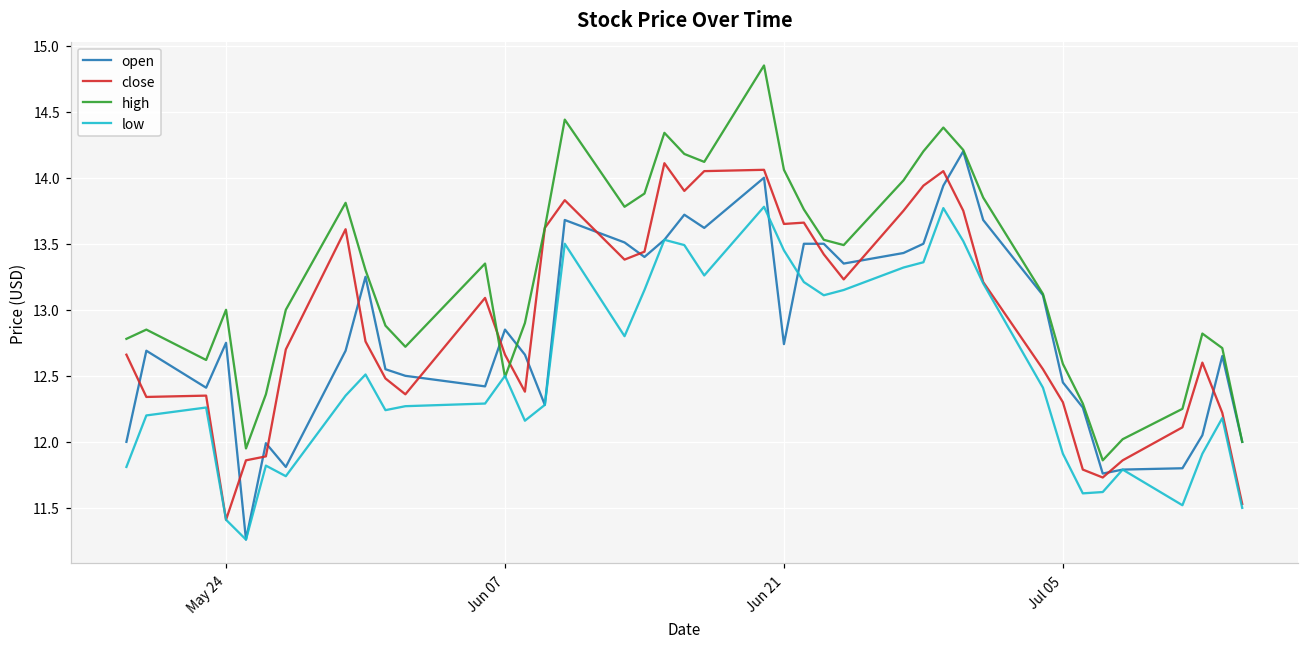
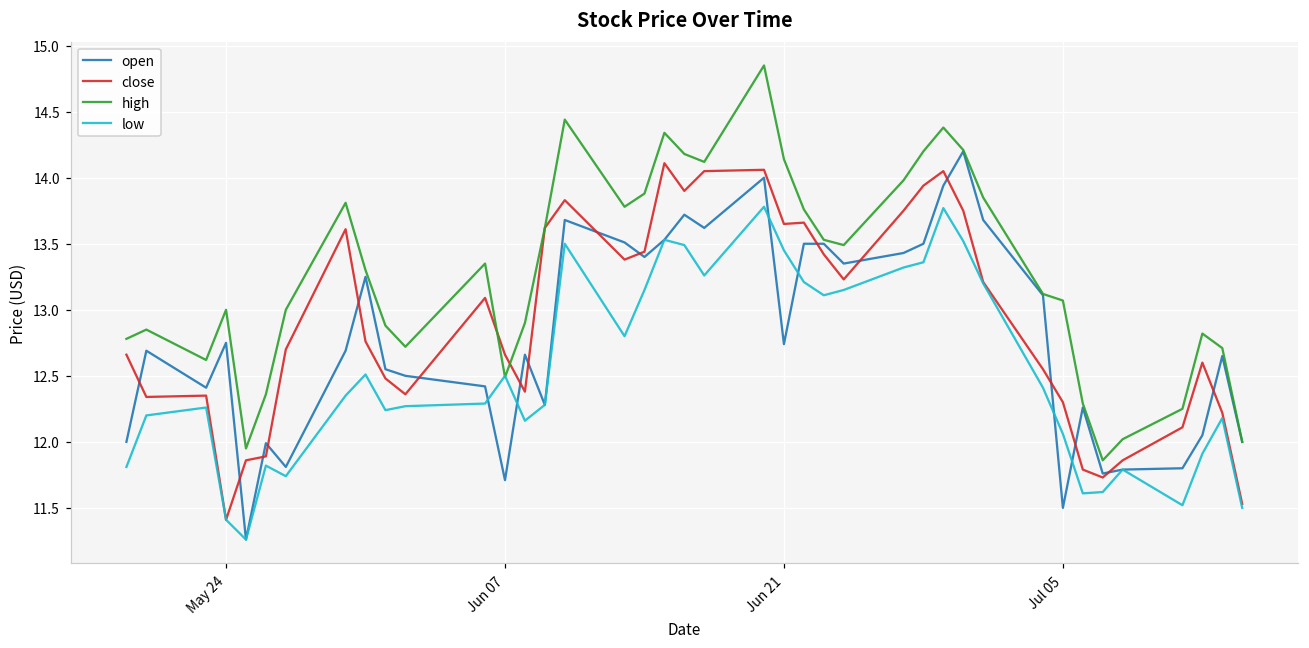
  {
    "open": {
      "May 24": 12.75,
-     "Jun 07": 12.85,
+     "Jun 07": 11.71,
      "Jun 21": 12.74,
-     "Jul 05": 12.45
+     "Jul 05": 11.50
    },
    "close": {
      "Jun 07": 12.66,
      "Jun 21": 13.65,
      "Jul 05": 12.30
    },
    "high": {
      "May 24": 13.00,
-     "Jun 21": 14.06,
-     "Jul 05": 12.59
+     "Jun 21": 14.14,
+     "Jul 05": 13.07
    },
    "low": {
      "Jun 21": 13.45,
-     "Jul 05": 11.91
+     "Jul 05": 12.06
    }
  }
